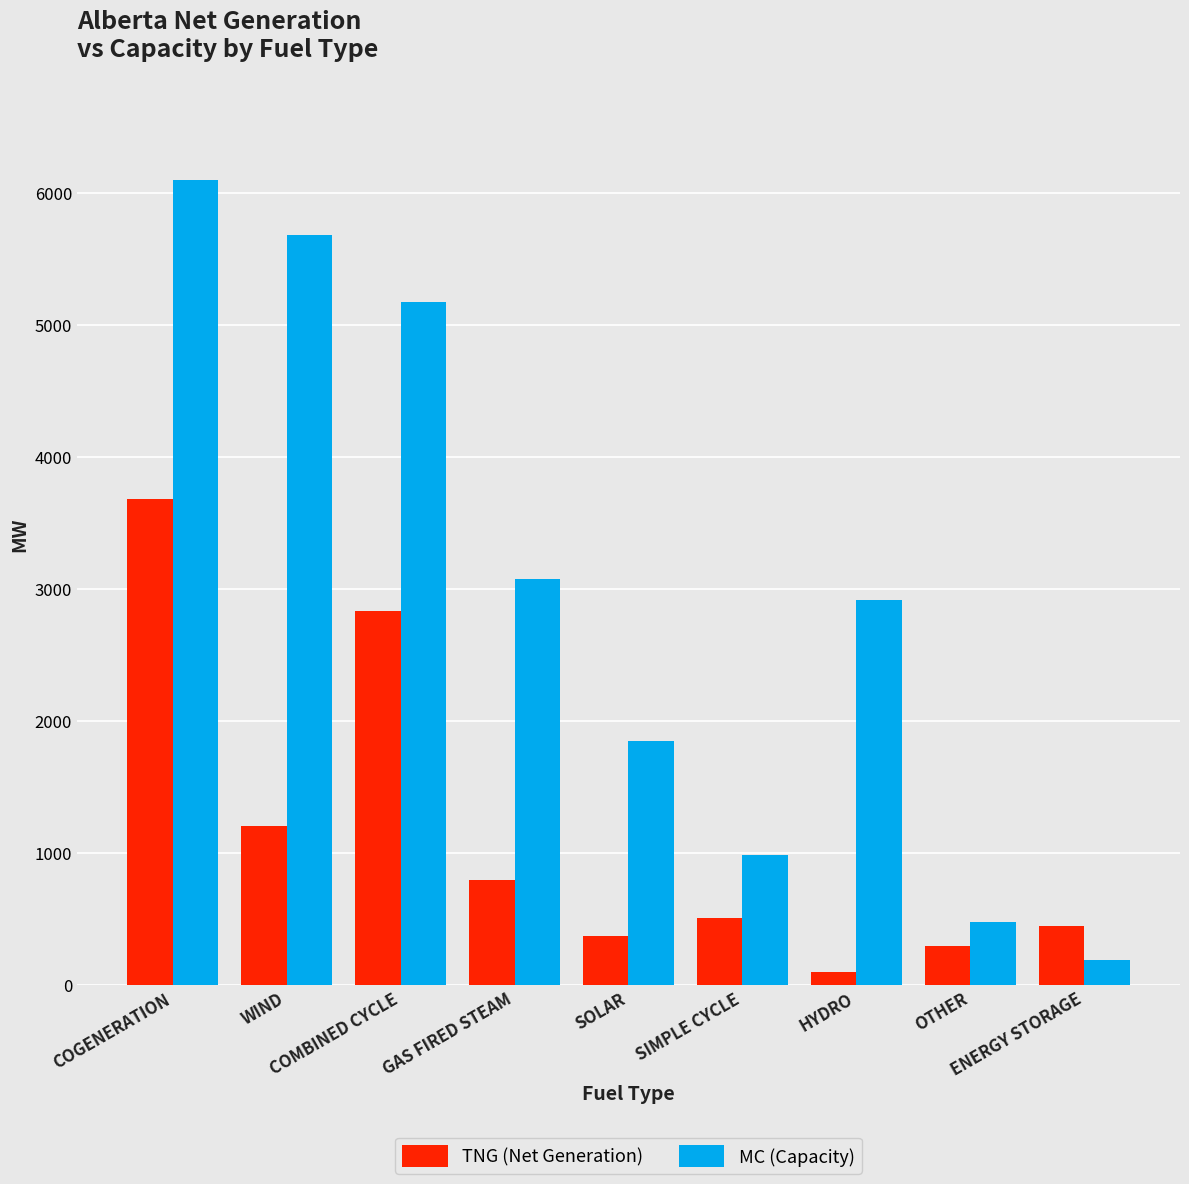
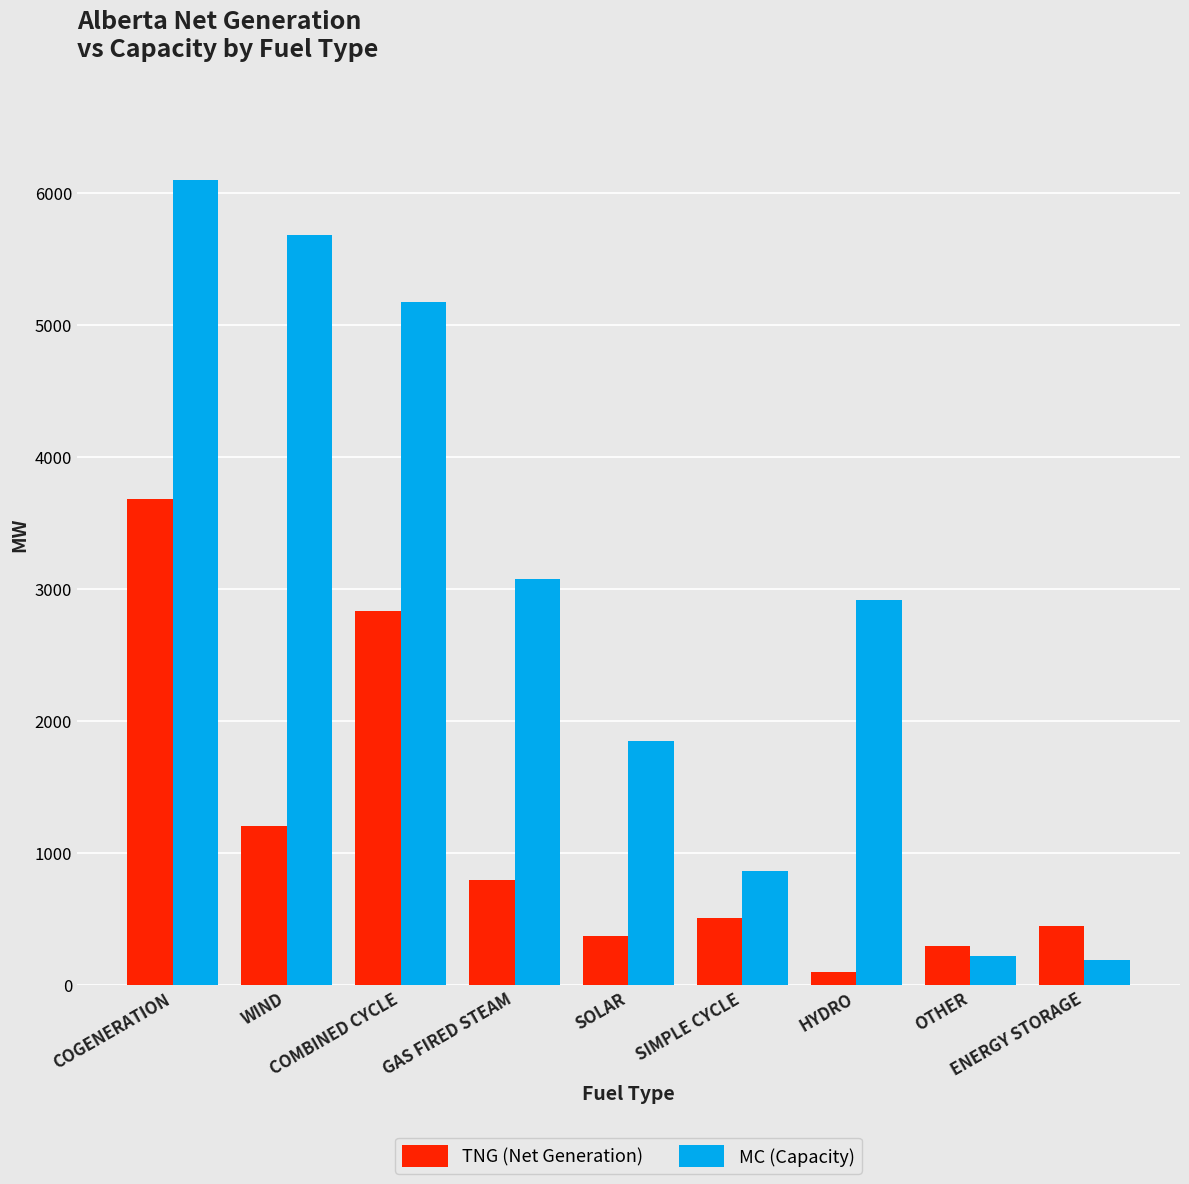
  {
    "TNG (Net Generation)": {
      "COGENERATION": 3680,
      "WIND": 1210,
      "COMBINED CYCLE": 2830,
      "GAS FIRED STEAM": 790,
      "SOLAR": 370,
      "SIMPLE CYCLE": 510,
      "HYDRO": 100,
      "OTHER": 300,
      "ENERGY STORAGE": 450
    },
    "MC (Capacity)": {
      "COGENERATION": 6100,
      "WIND": 5680,
      "COMBINED CYCLE": 5180,
      "GAS FIRED STEAM": 3080,
      "SOLAR": 1850,
-     "SIMPLE CYCLE": 980,
+     "SIMPLE CYCLE": 860,
      "HYDRO": 2910,
-     "OTHER": 480,
+     "OTHER": 220,
      "ENERGY STORAGE": 190
    }
  }
